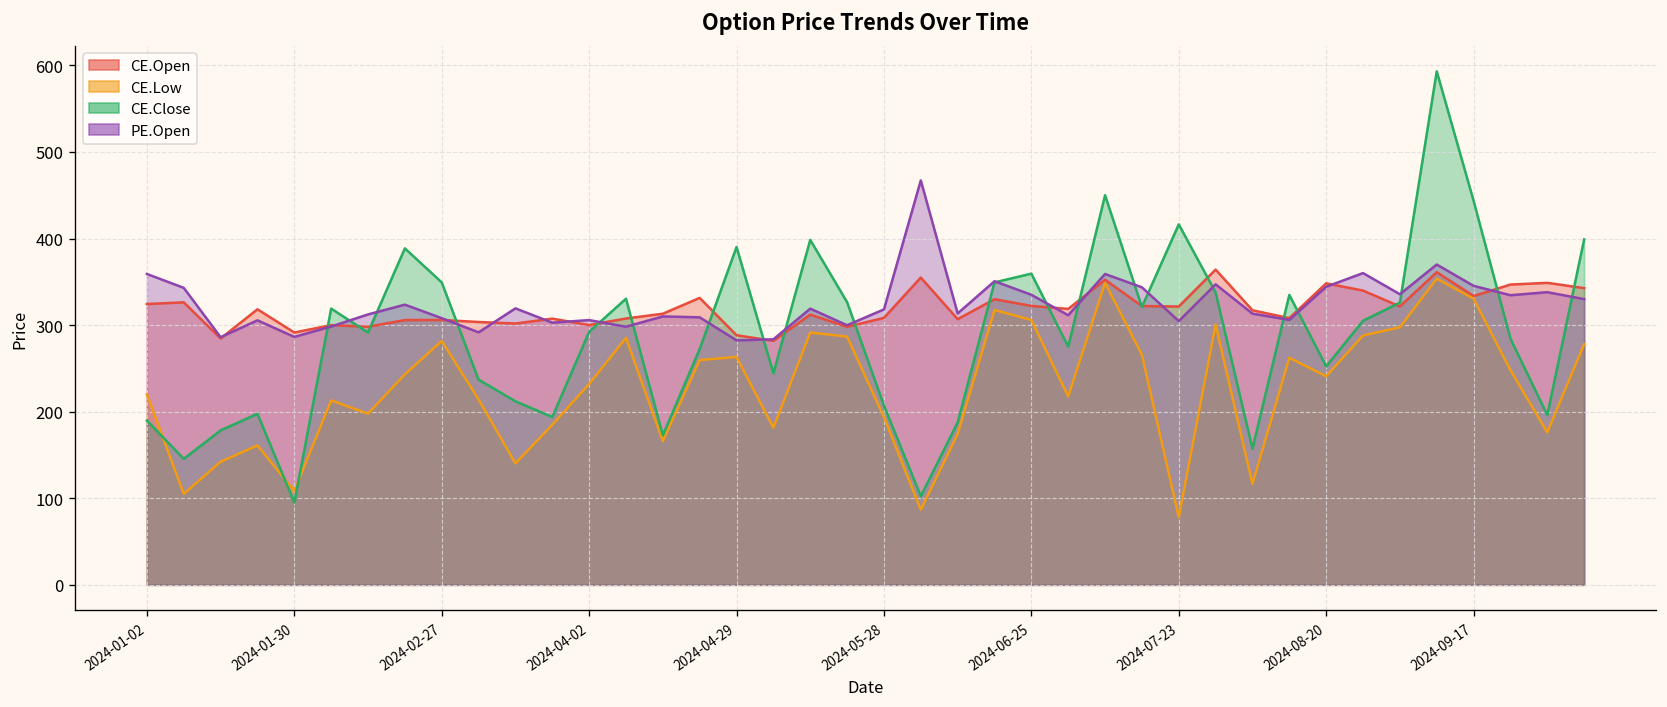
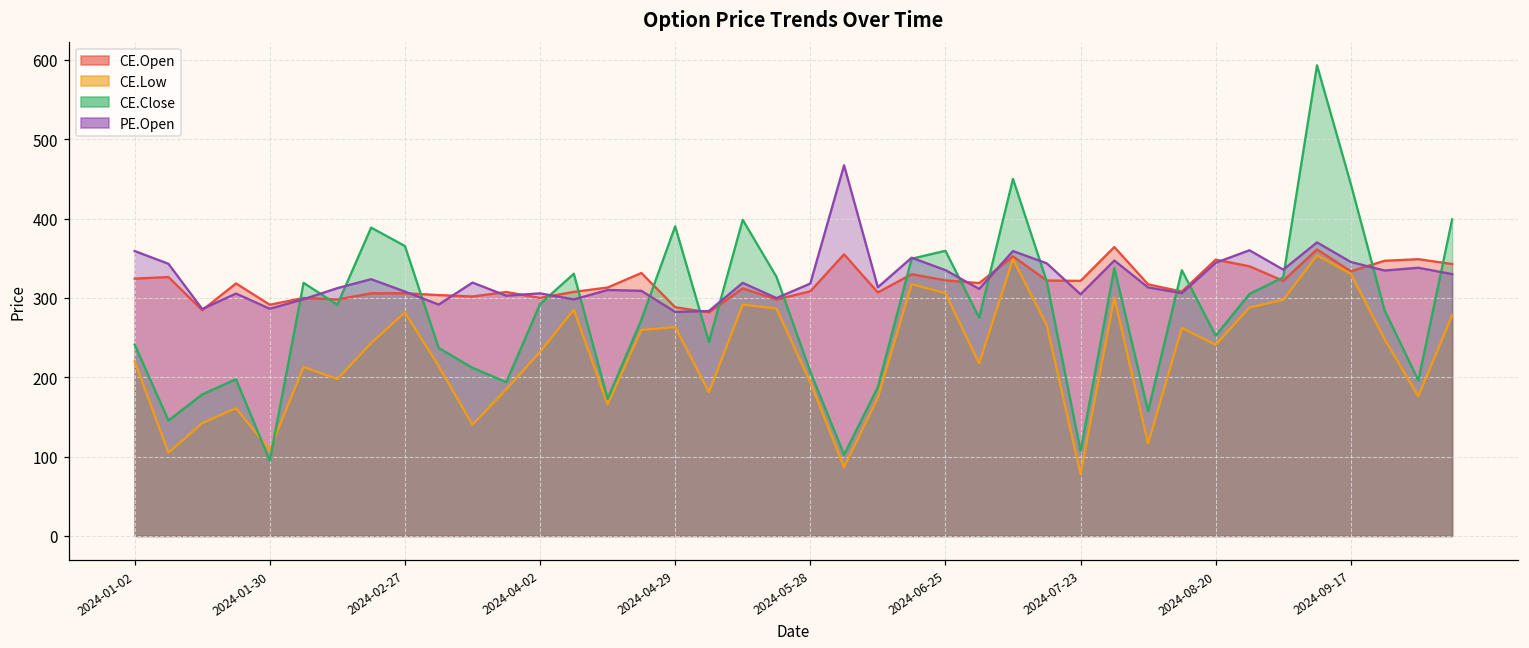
  {
    "CE.Close": {
-     "2024-01-02": 190,
+     "2024-01-02": 240,
      "2024-01-30": 100,
-     "2024-02-27": 350,
+     "2024-02-27": 370,
      "2024-04-02": 290,
      "2024-04-29": 390,
      "2024-05-28": 210,
      "2024-06-25": 360,
-     "2024-07-23": 420,
+     "2024-07-23": 110,
      "2024-08-20": 250,
      "2024-09-17": 440
    },
    "PE.Open": {
      "2024-01-02": 360,
      "2024-01-30": 290,
      "2024-04-02": 310,
      "2024-04-29": 280,
      "2024-05-28": 320,
      "2024-06-25": 340,
      "2024-07-23": 300,
      "2024-08-20": 340,
      "2024-09-17": 350
    }
  }
